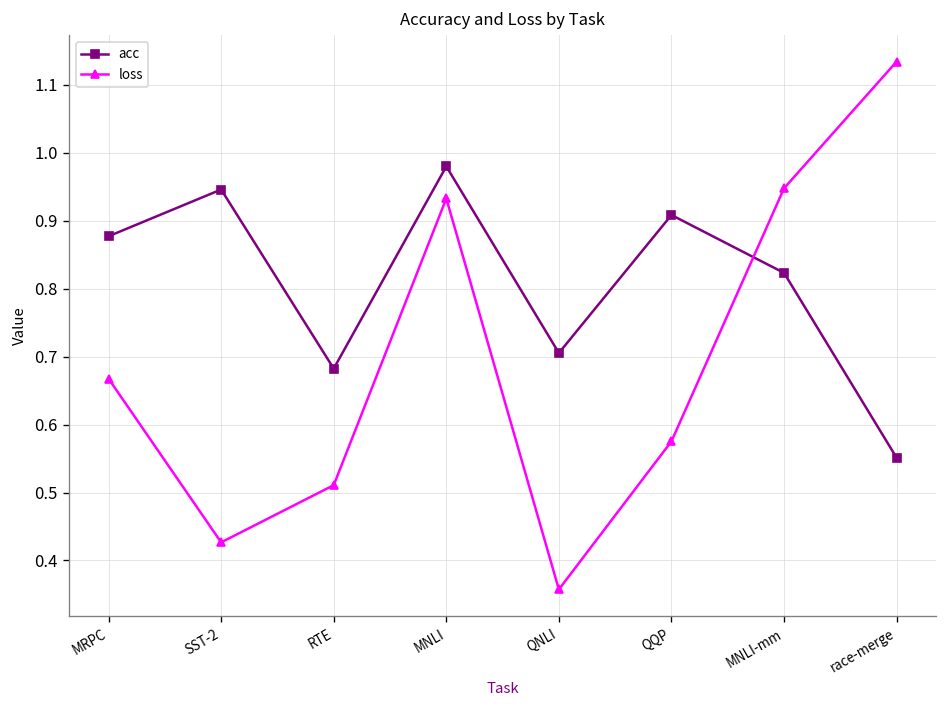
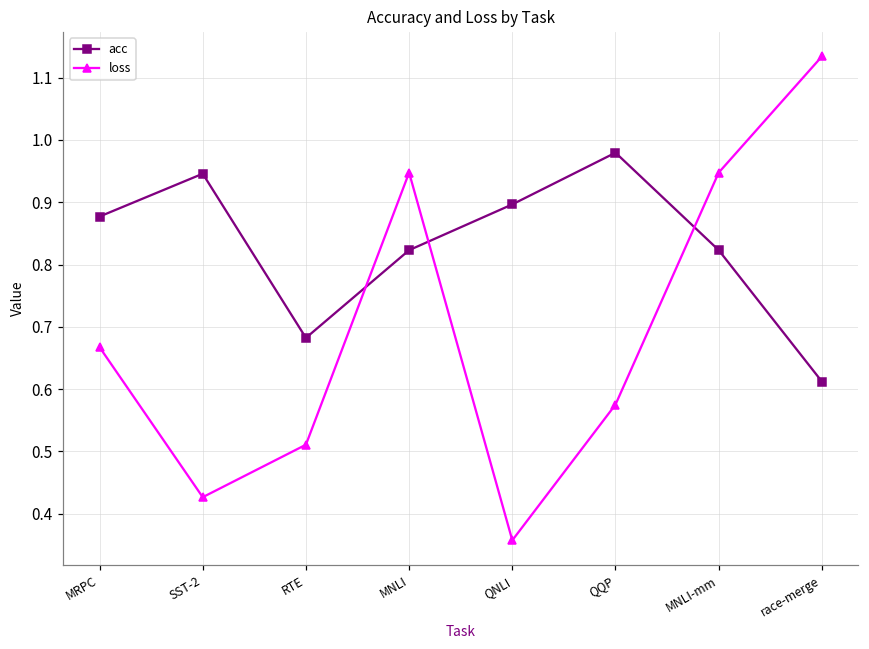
  {
    "acc": {
      "MRPC": 0.88,
      "SST-2": 0.95,
      "RTE": 0.68,
-     "MNLI": 0.98,
-     "QNLI": 0.71,
-     "QQP": 0.91,
+     "MNLI": 0.82,
+     "QNLI": 0.90,
+     "QQP": 0.98,
      "MNLI-mm": 0.82,
-     "race-merge": 0.55
+     "race-merge": 0.61
    },
    "loss": {
      "MRPC": 0.67,
      "SST-2": 0.43,
      "RTE": 0.51,
-     "MNLI": 0.93,
+     "MNLI": 0.95,
      "QNLI": 0.36,
      "QQP": 0.58,
      "MNLI-mm": 0.95,
      "race-merge": 1.13
    }
  }
